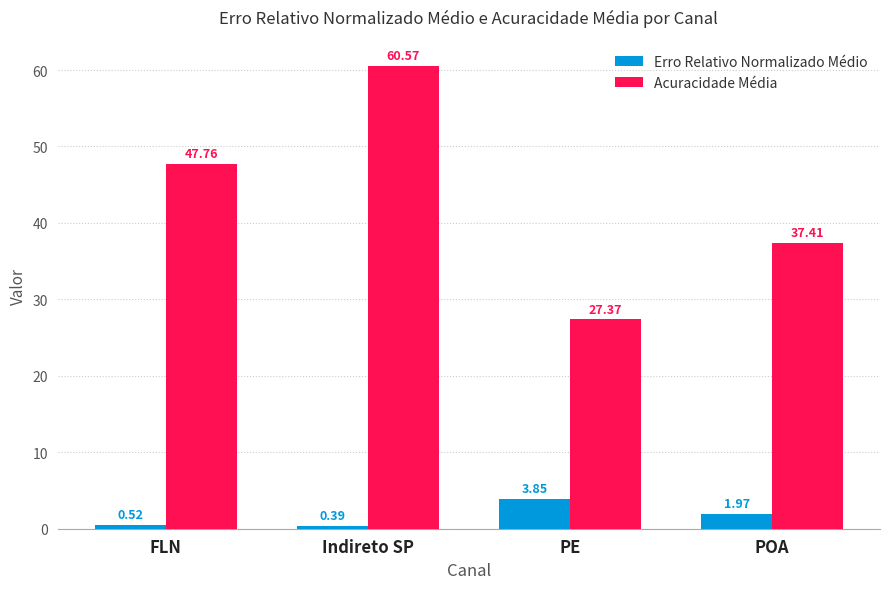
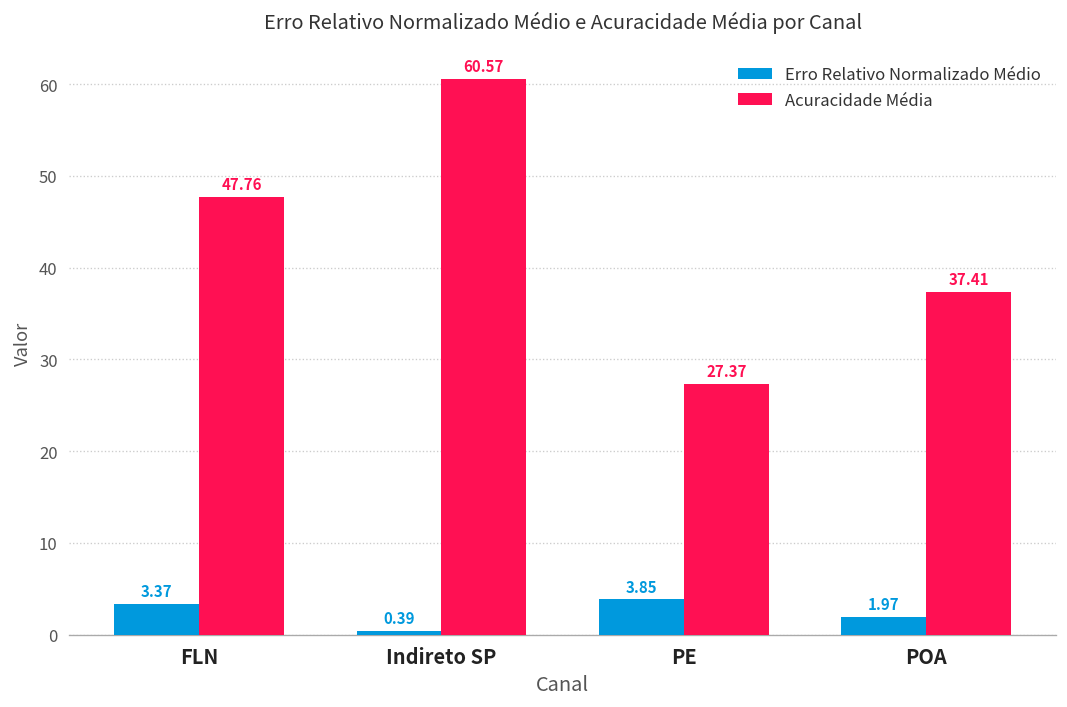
  {
    "Erro Relativo Normalizado Médio": {
-     "FLN": 0.52,
+     "FLN": 3.37,
      "Indireto SP": 0.39,
      "PE": 3.85,
      "POA": 1.97
    },
    "Acuracidade Média": {
      "FLN": 47.76,
      "Indireto SP": 60.57,
      "PE": 27.37,
      "POA": 37.41
    }
  }
